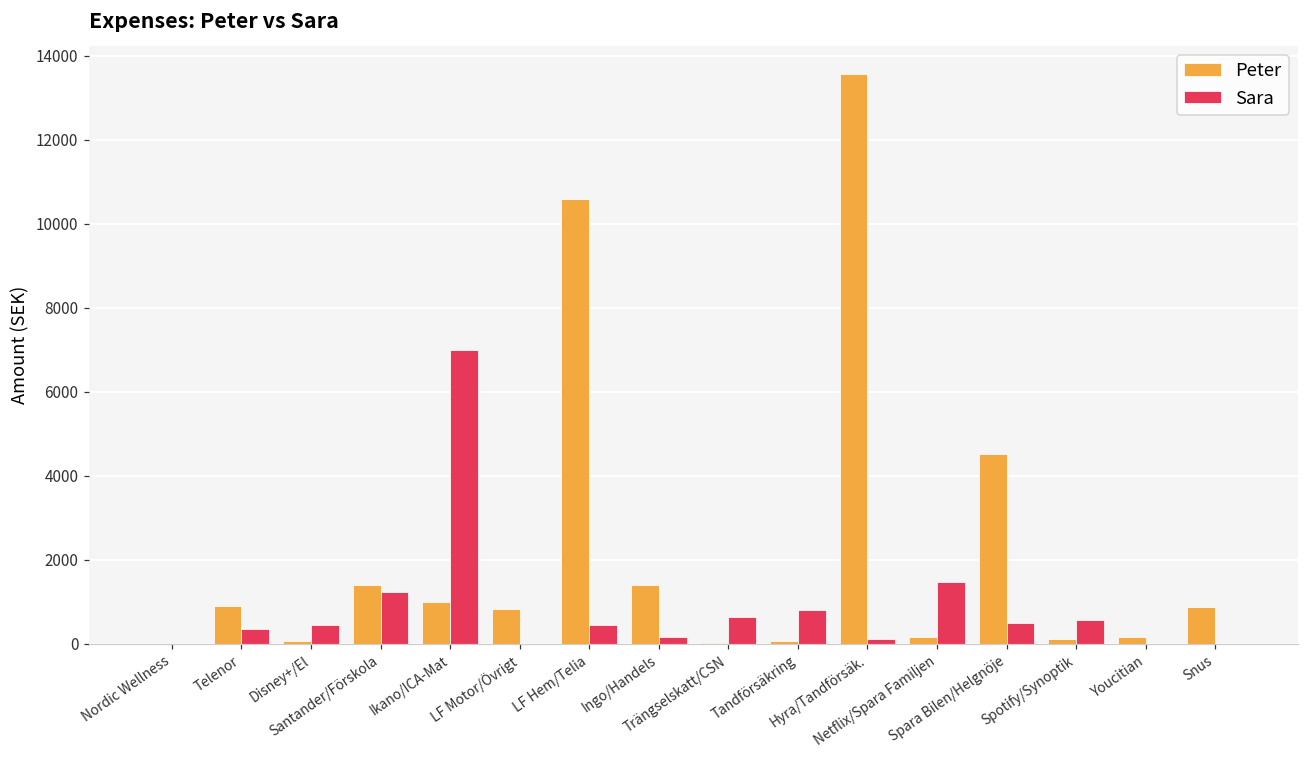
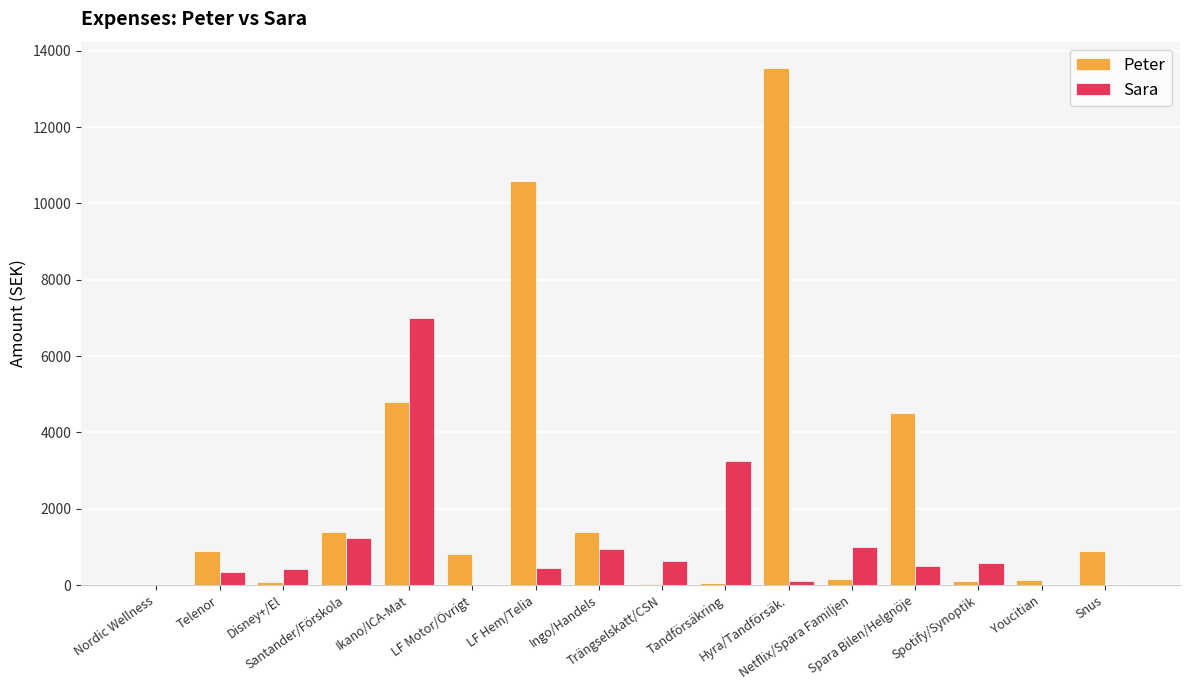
  {
    "Peter": {
      "Nordic Wellness": 0,
      "Telenor": 900,
      "Disney+/El": 100,
      "Santander/Förskola": 1400,
-     "Ikano/ICA-Mat": 1000,
+     "Ikano/ICA-Mat": 4800,
      "LF Motor/Övrigt": 800,
      "LF Hem/Telia": 10600,
      "Ingo/Handels": 1400,
      "Tandförsäkring": 100,
      "Hyra/Tandförsäk.": 13600,
      "Netflix/Spara Familjen": 200,
      "Spara Bilen/Helgnöje": 4500,
      "Spotify/Synoptik": 100,
      "Youcitian": 100,
      "Snus": 900
    },
    "Sara": {
      "Nordic Wellness": 0,
      "Telenor": 300,
      "Disney+/El": 400,
      "Santander/Förskola": 1200,
      "Ikano/ICA-Mat": 7000,
      "LF Motor/Övrigt": 0,
      "LF Hem/Telia": 400,
-     "Ingo/Handels": 100,
+     "Ingo/Handels": 900,
      "Trängselskatt/CSN": 600,
-     "Tandförsäkring": 800,
+     "Tandförsäkring": 3300,
      "Hyra/Tandförsäk.": 100,
-     "Netflix/Spara Familjen": 1500,
+     "Netflix/Spara Familjen": 1000,
      "Spara Bilen/Helgnöje": 500,
      "Spotify/Synoptik": 600,
      "Youcitian": 0,
      "Snus": 0
    }
  }
